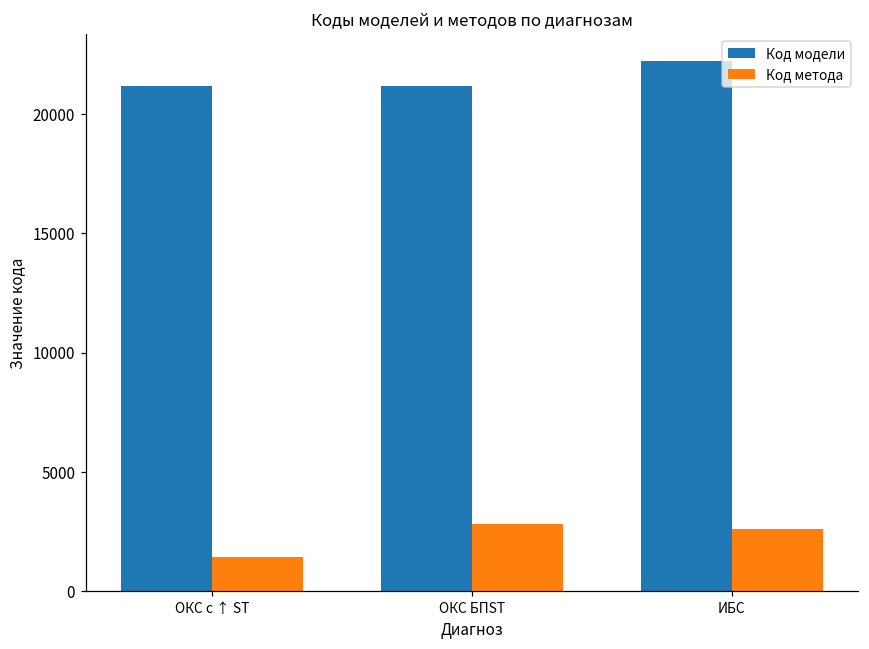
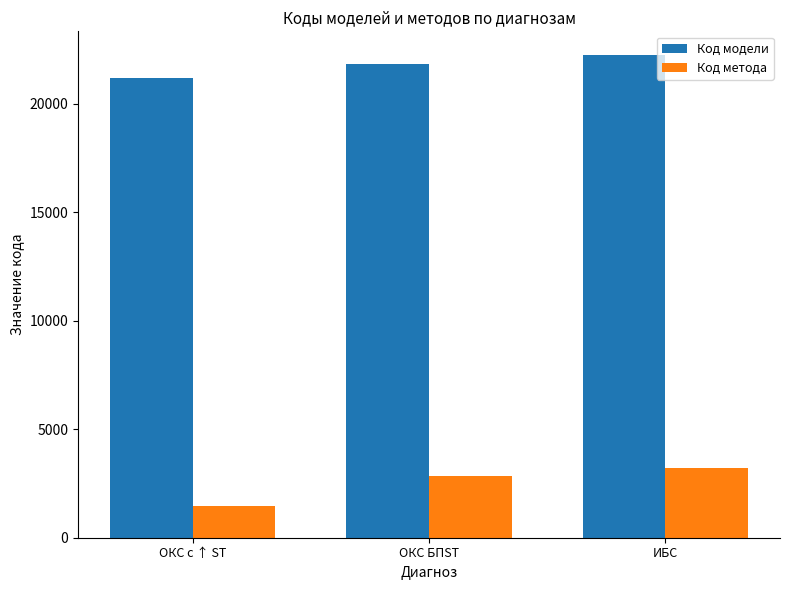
  {
    "Код модели": {
      "ОКС с ↑ ST": 21200,
-     "ОКС БПST": 21200,
+     "ОКС БПST": 21800,
      "ИБС": 22200
    },
    "Код метода": {
      "ОКС с ↑ ST": 1500,
      "ОКС БПST": 2800,
-     "ИБС": 2600
+     "ИБС": 3200
    }
  }
